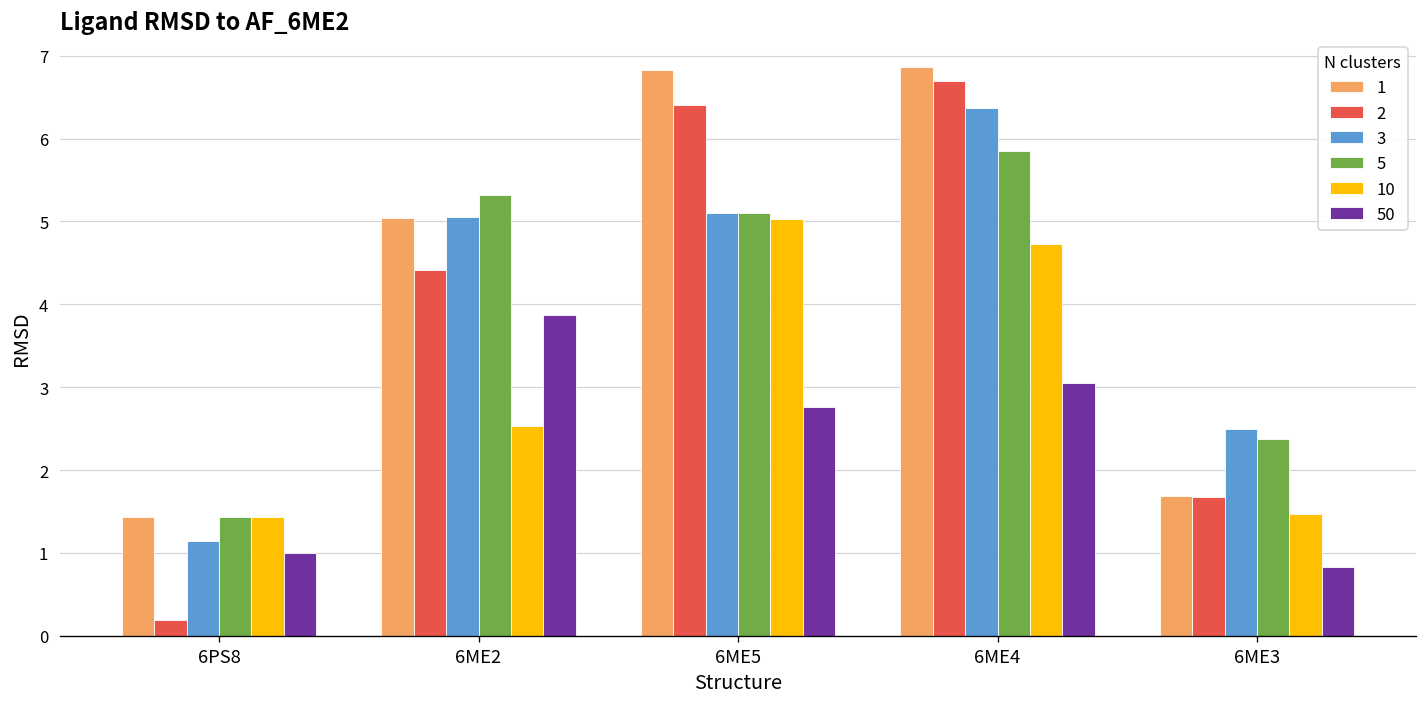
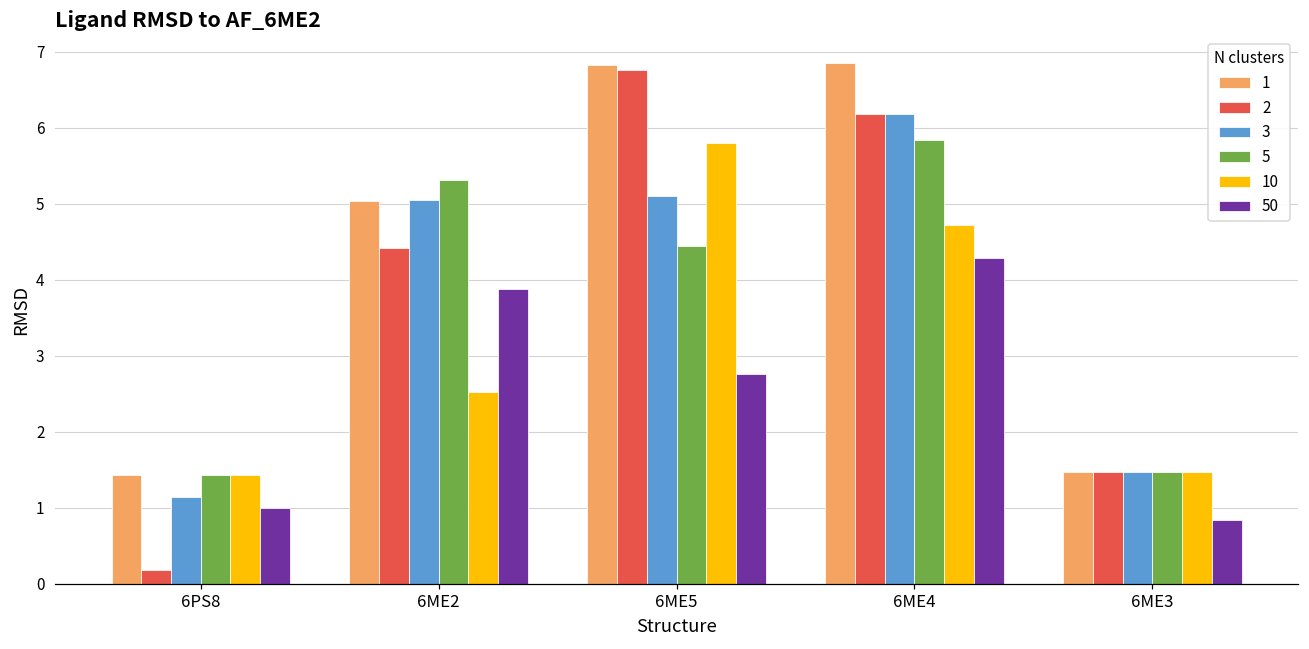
  {
    "1": {
      "6PS8": 1.4,
      "6ME2": 5.0,
      "6ME5": 6.8,
      "6ME4": 6.9,
-     "6ME3": 1.7
+     "6ME3": 1.5
    },
    "2": {
      "6PS8": 0.2,
      "6ME2": 4.4,
-     "6ME5": 6.4,
-     "6ME4": 6.7,
-     "6ME3": 1.7
+     "6ME5": 6.8,
+     "6ME4": 6.2,
+     "6ME3": 1.5
    },
    "3": {
      "6PS8": 1.1,
      "6ME2": 5.1,
      "6ME5": 5.1,
-     "6ME4": 6.4,
-     "6ME3": 2.5
+     "6ME4": 6.2,
+     "6ME3": 1.5
    },
    "5": {
      "6PS8": 1.4,
      "6ME2": 5.3,
-     "6ME5": 5.1,
+     "6ME5": 4.5,
      "6ME4": 5.8,
-     "6ME3": 2.4
+     "6ME3": 1.5
    },
    "10": {
      "6PS8": 1.4,
      "6ME2": 2.5,
-     "6ME5": 5.0,
+     "6ME5": 5.8,
      "6ME4": 4.7,
      "6ME3": 1.5
    },
    "50": {
      "6PS8": 1.0,
      "6ME2": 3.9,
      "6ME5": 2.8,
-     "6ME4": 3.1,
+     "6ME4": 4.3,
      "6ME3": 0.8
    }
  }
